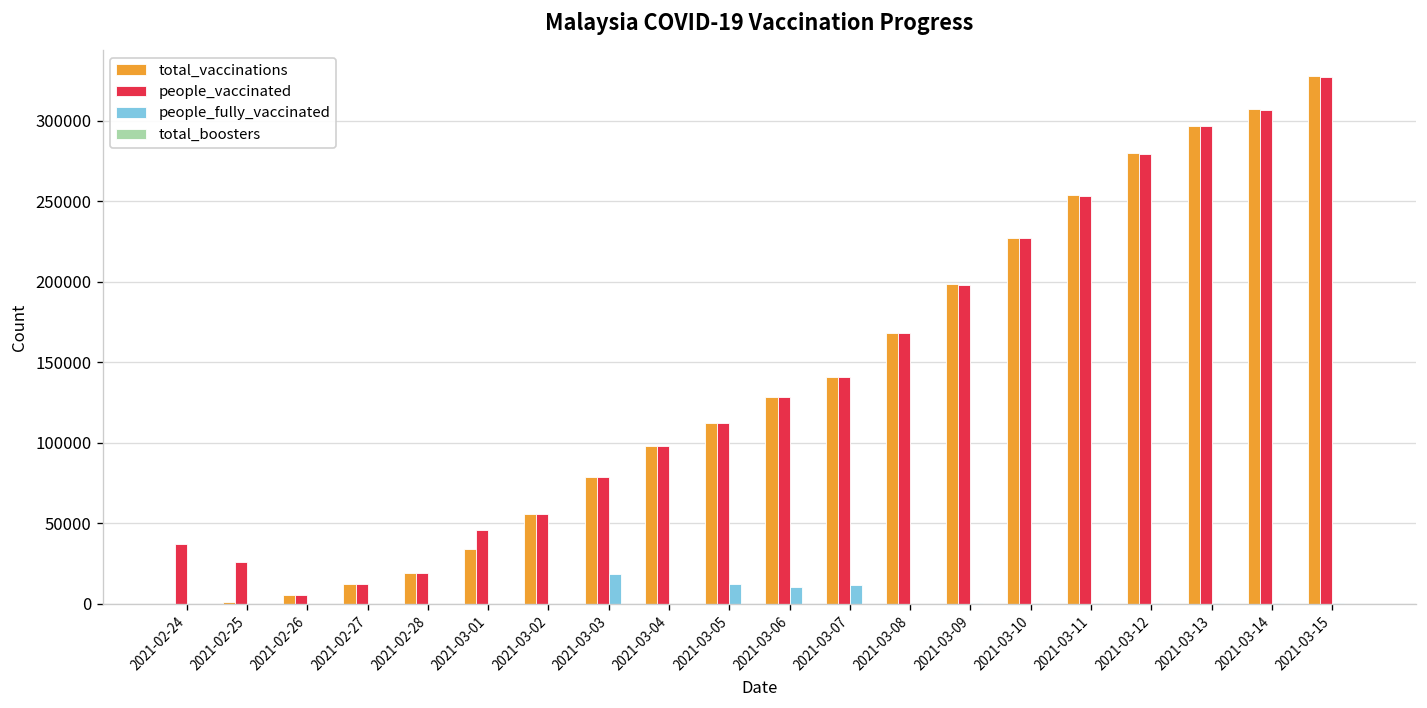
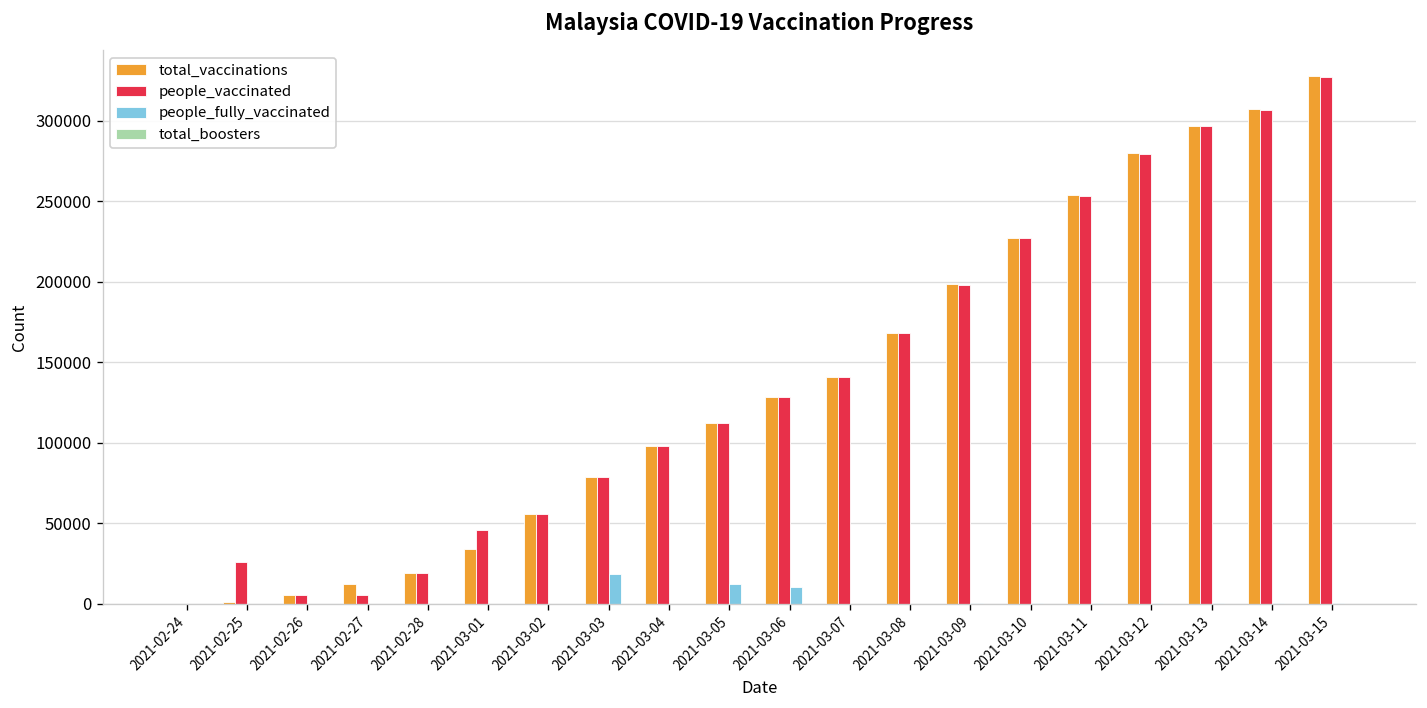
  {
    "total_vaccinations": {
      "2021-02-26": 5000,
      "2021-02-27": 12000,
      "2021-02-28": 19000,
      "2021-03-01": 34000,
      "2021-03-02": 56000,
      "2021-03-03": 79000,
      "2021-03-04": 98000,
      "2021-03-05": 112000,
      "2021-03-06": 128000,
      "2021-03-07": 141000,
      "2021-03-08": 168000,
      "2021-03-09": 198000,
      "2021-03-10": 227000,
      "2021-03-11": 254000,
      "2021-03-12": 280000,
      "2021-03-13": 297000,
      "2021-03-14": 307000,
      "2021-03-15": 327000
    },
    "people_vaccinated": {
-     "2021-02-24": 37000,
+     "2021-02-24": 0,
      "2021-02-25": 26000,
      "2021-02-26": 5000,
-     "2021-02-27": 12000,
+     "2021-02-27": 6000,
      "2021-02-28": 19000,
      "2021-03-01": 46000,
      "2021-03-02": 56000,
      "2021-03-03": 79000,
      "2021-03-04": 98000,
      "2021-03-05": 112000,
      "2021-03-06": 128000,
      "2021-03-07": 141000,
      "2021-03-08": 168000,
      "2021-03-09": 198000,
      "2021-03-10": 227000,
      "2021-03-11": 253000,
      "2021-03-12": 280000,
      "2021-03-13": 297000,
      "2021-03-14": 307000,
      "2021-03-15": 327000
    },
    "people_fully_vaccinated": {
      "2021-03-03": 19000,
      "2021-03-05": 12000,
      "2021-03-06": 10000,
-     "2021-03-07": 12000
+     "2021-03-07": 0
    },
    "total_boosters": {
      "2021-02-24": 0,
      "2021-02-25": 0,
      "2021-02-26": 0,
      "2021-02-27": 0,
      "2021-02-28": 0,
      "2021-03-01": 0,
      "2021-03-02": 0,
      "2021-03-03": 0,
      "2021-03-04": 0,
      "2021-03-05": 0,
      "2021-03-06": 0,
      "2021-03-07": 0,
      "2021-03-08": 0,
      "2021-03-09": 0,
      "2021-03-10": 0,
      "2021-03-11": 0,
      "2021-03-12": 0,
      "2021-03-13": 0,
      "2021-03-14": 0,
      "2021-03-15": 0
    }
  }
